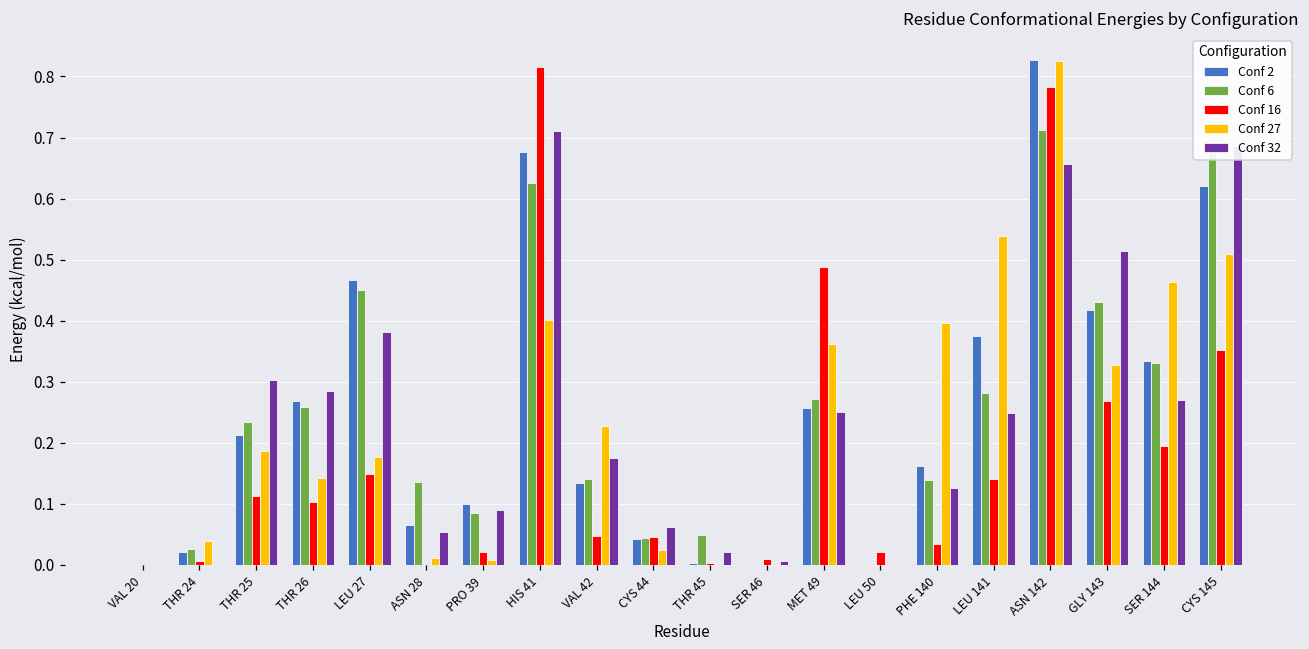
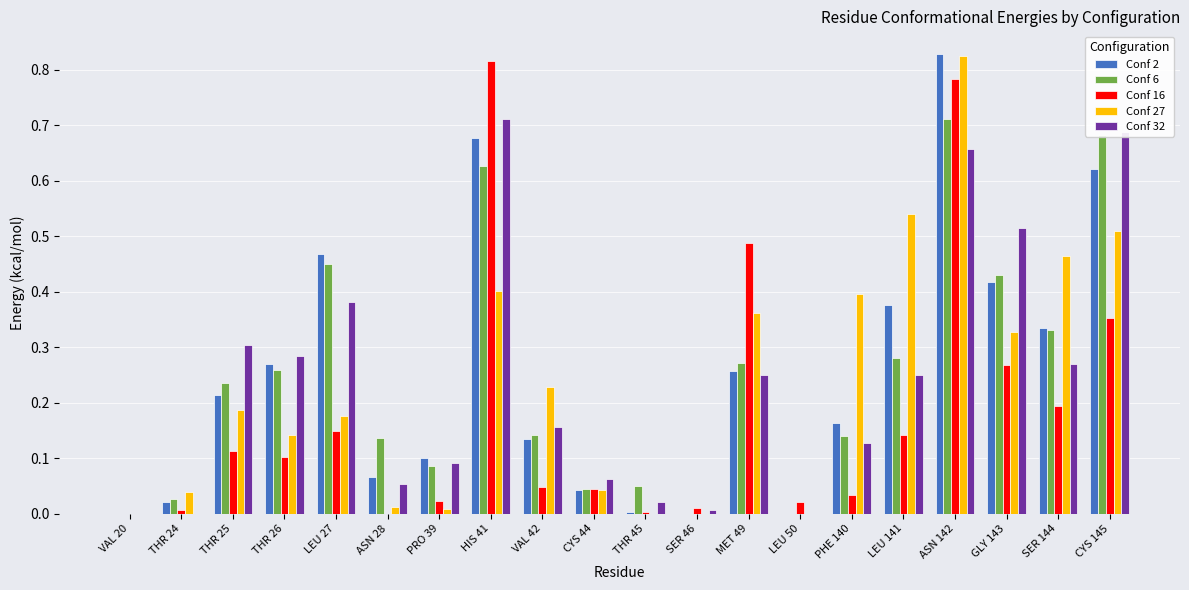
  {
    "Conf 2": {
      "VAL 20": 0.00,
      "THR 24": 0.02,
      "THR 25": 0.21,
      "THR 26": 0.27,
      "LEU 27": 0.47,
      "ASN 28": 0.07,
      "PRO 39": 0.10,
      "HIS 41": 0.68,
      "VAL 42": 0.13,
      "CYS 44": 0.04,
      "SER 46": 0.00,
      "MET 49": 0.26,
      "LEU 50": 0.00,
      "PHE 140": 0.16,
      "LEU 141": 0.38,
      "ASN 142": 0.83,
      "GLY 143": 0.42,
      "SER 144": 0.33,
      "CYS 145": 0.62
    },
    "Conf 6": {
      "VAL 20": 0.00,
      "THR 24": 0.03,
      "THR 25": 0.23,
      "THR 26": 0.26,
      "LEU 27": 0.45,
      "ASN 28": 0.14,
      "PRO 39": 0.08,
      "HIS 41": 0.63,
      "VAL 42": 0.14,
      "CYS 44": 0.04,
      "THR 45": 0.05,
      "SER 46": 0.00,
      "MET 49": 0.27,
      "LEU 50": 0.00,
      "PHE 140": 0.14,
      "LEU 141": 0.28,
      "ASN 142": 0.71,
      "GLY 143": 0.43,
      "SER 144": 0.33
    },
    "Conf 16": {
      "VAL 20": 0.00,
      "THR 24": 0.01,
      "THR 25": 0.11,
      "THR 26": 0.10,
      "LEU 27": 0.15,
      "ASN 28": 0.00,
      "PRO 39": 0.02,
      "HIS 41": 0.81,
      "VAL 42": 0.05,
      "CYS 44": 0.04,
      "SER 46": 0.01,
      "MET 49": 0.49,
      "LEU 50": 0.02,
      "PHE 140": 0.03,
      "LEU 141": 0.14,
      "ASN 142": 0.78,
      "GLY 143": 0.27,
      "SER 144": 0.19,
      "CYS 145": 0.35
    },
    "Conf 27": {
      "VAL 20": 0.00,
      "THR 24": 0.04,
      "THR 25": 0.19,
      "THR 26": 0.14,
      "LEU 27": 0.18,
      "ASN 28": 0.01,
      "PRO 39": 0.01,
      "HIS 41": 0.40,
      "VAL 42": 0.23,
-     "CYS 44": 0.02,
+     "CYS 44": 0.04,
      "THR 45": 0.00,
      "SER 46": 0.00,
      "MET 49": 0.36,
      "LEU 50": 0.00,
      "PHE 140": 0.40,
      "LEU 141": 0.54,
      "ASN 142": 0.83,
      "GLY 143": 0.33,
      "SER 144": 0.46,
      "CYS 145": 0.51
    },
    "Conf 32": {
      "VAL 20": 0.00,
      "THR 24": 0.00,
      "THR 25": 0.30,
      "THR 26": 0.28,
      "LEU 27": 0.38,
      "ASN 28": 0.05,
      "PRO 39": 0.09,
      "HIS 41": 0.71,
-     "VAL 42": 0.18,
+     "VAL 42": 0.16,
      "CYS 44": 0.06,
      "THR 45": 0.02,
      "SER 46": 0.01,
      "MET 49": 0.25,
      "LEU 50": 0.00,
      "PHE 140": 0.13,
      "LEU 141": 0.25,
      "ASN 142": 0.66,
      "GLY 143": 0.51,
      "SER 144": 0.27
    }
  }
